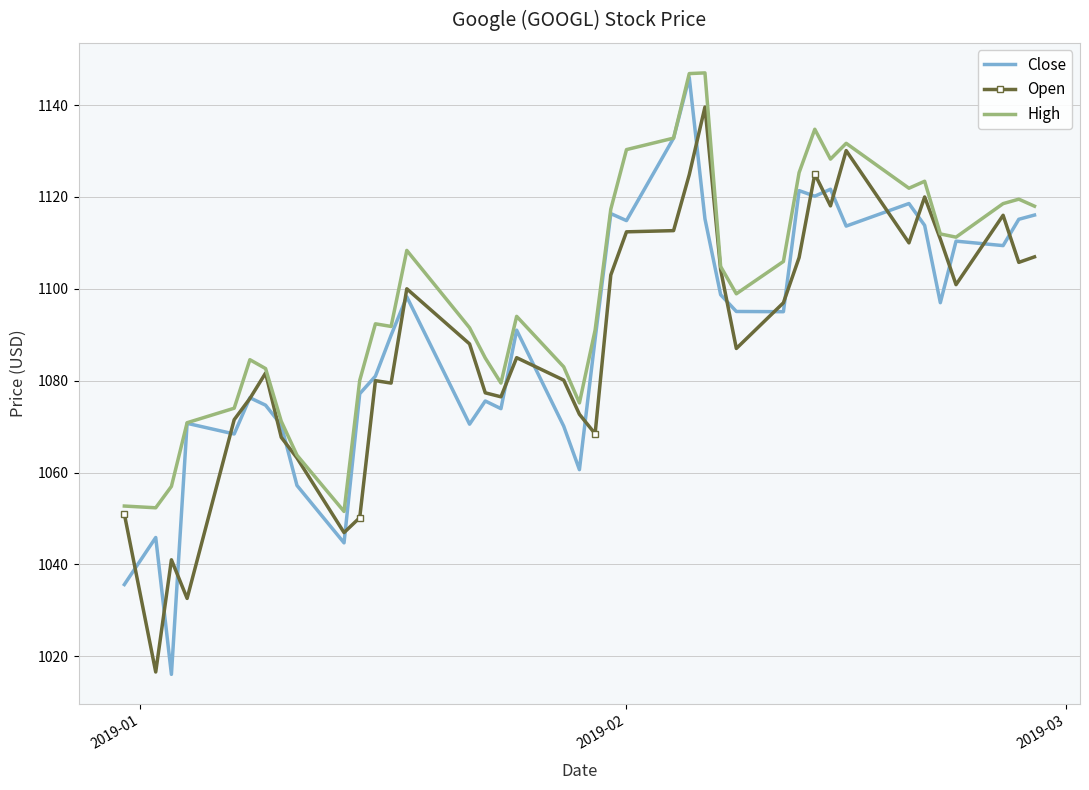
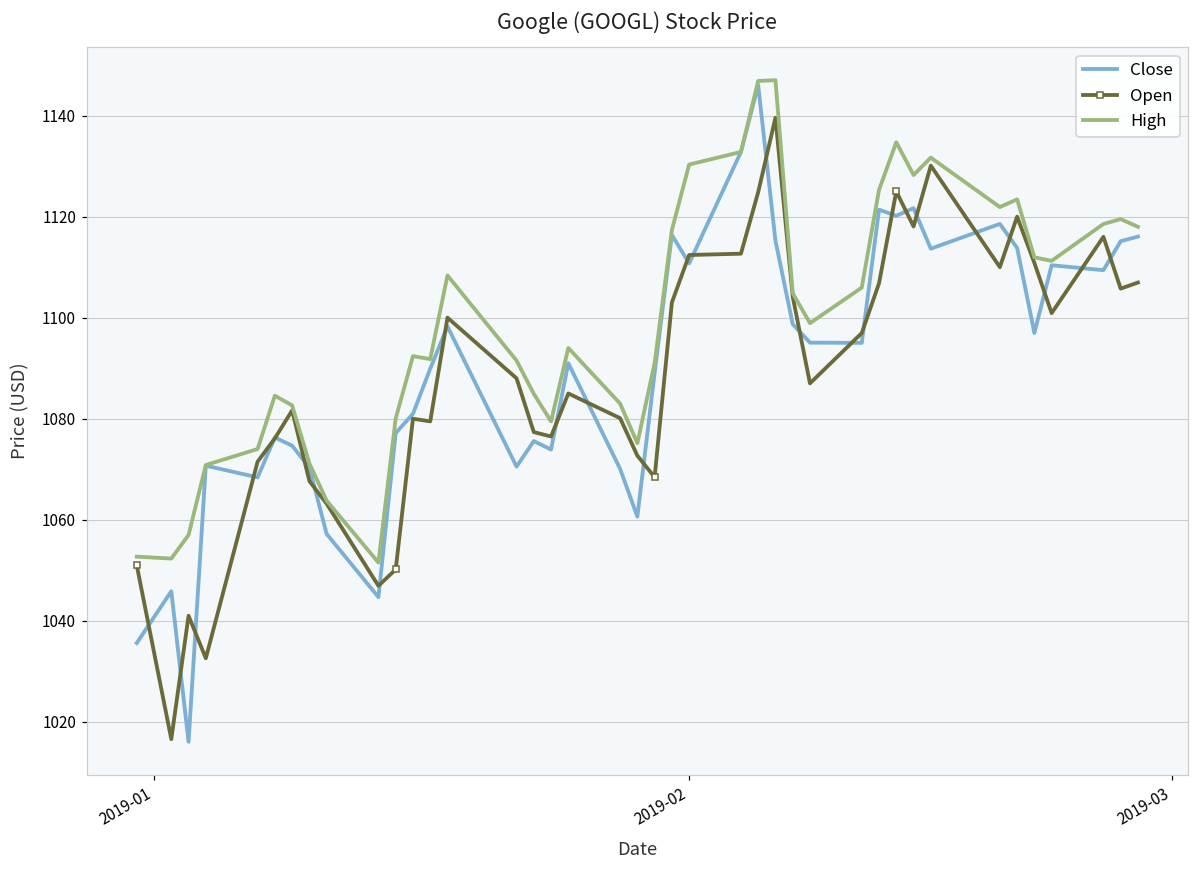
  {
    "Close": {
-     "2019-02": 1115
+     "2019-02": 1111
    },
    "Open": {
      "2019-02": 1112
    },
    "High": {
      "2019-02": 1130
    }
  }
